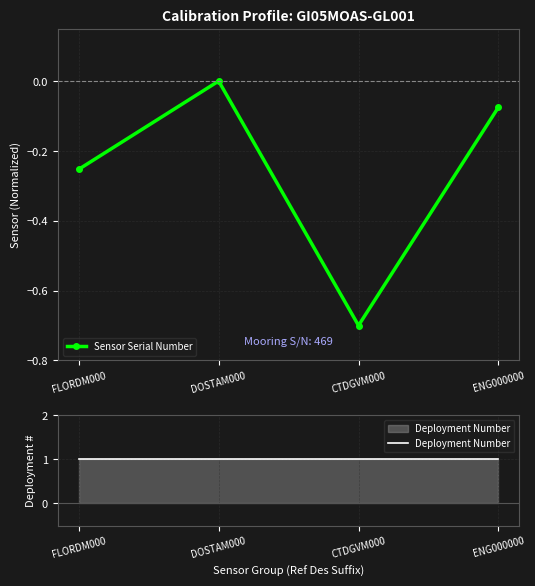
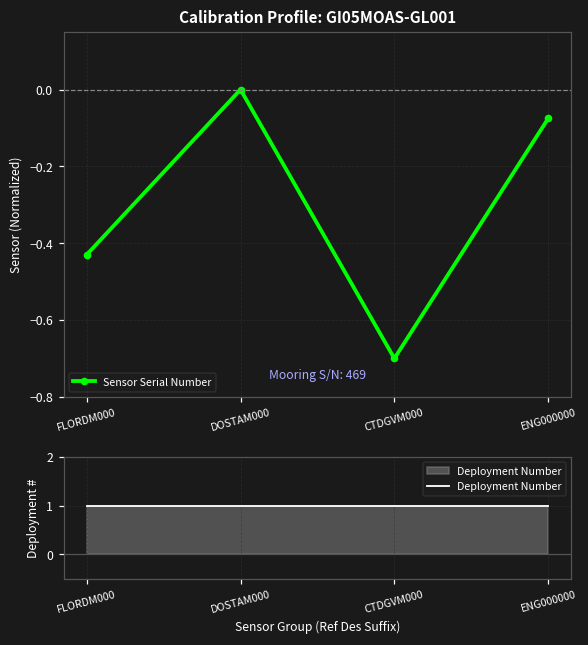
  {
    "Calibration Profile: GI05MOAS-GL001": {
-     "FLORDM000": -0.25,
+     "FLORDM000": -0.43,
      "DOSTAM000": 0.00,
      "CTDGVM000": -0.70,
      "ENG000000": -0.08
    }
  }
